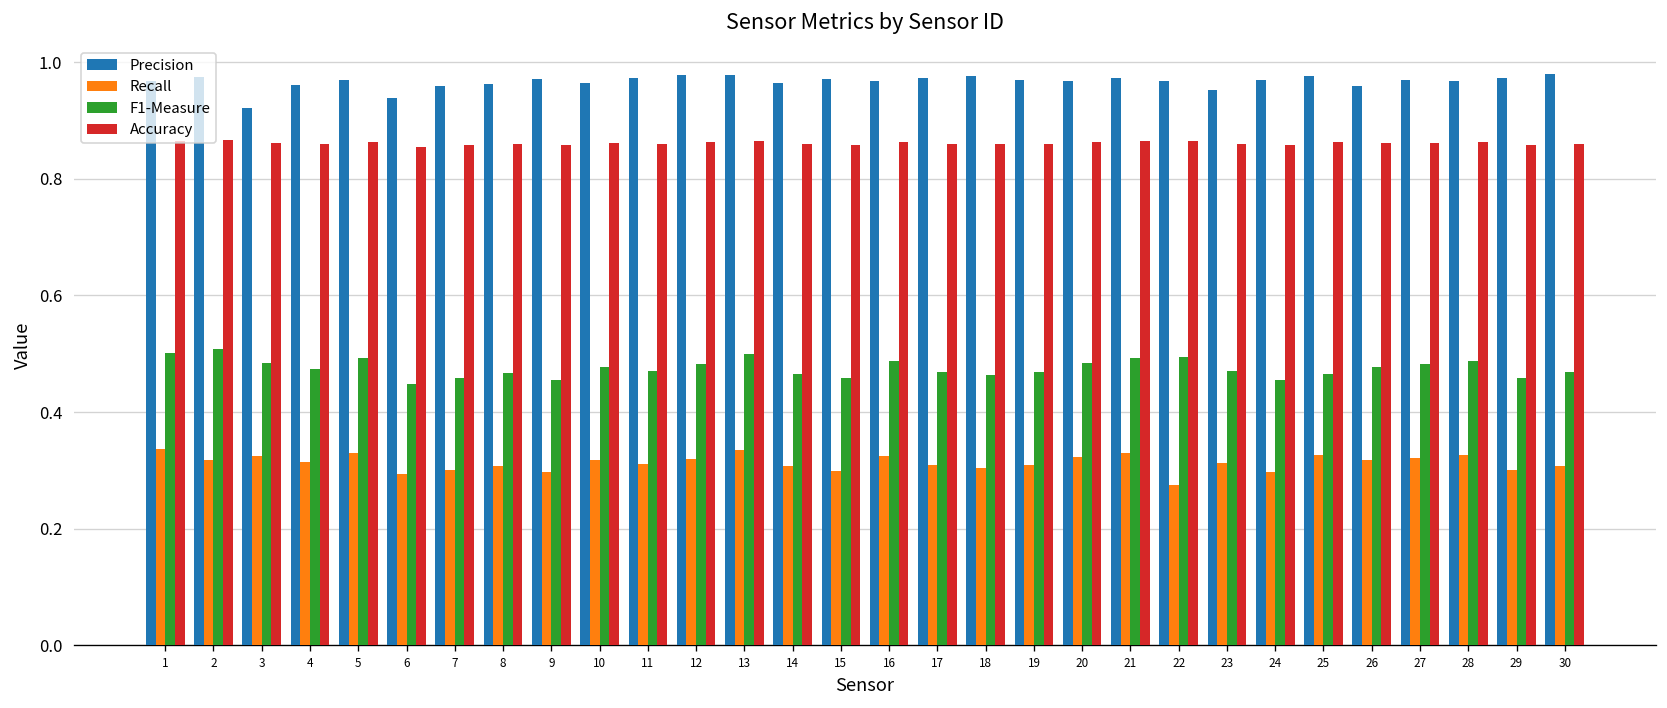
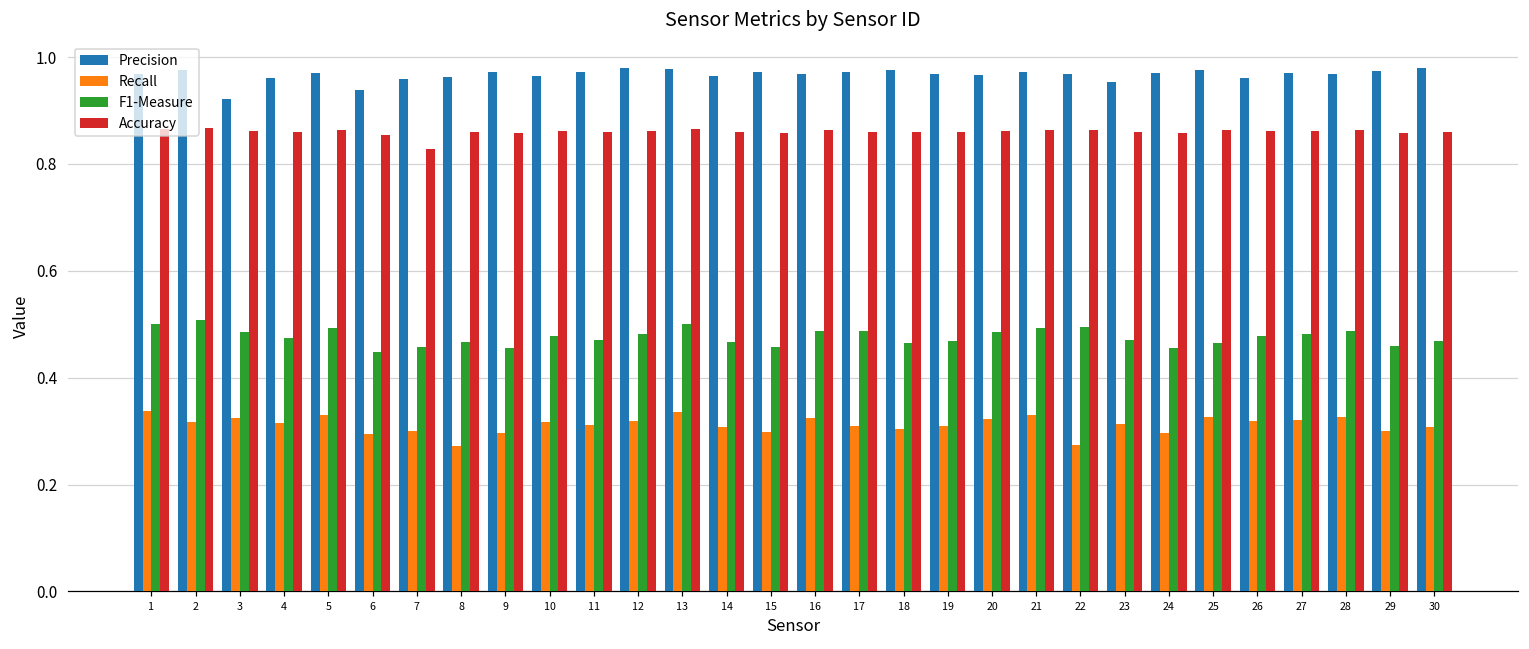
  {
    "Precision": {
      "3": 0.92,
      "4": 0.96,
      "5": 0.97,
      "6": 0.94,
      "7": 0.96,
      "8": 0.96,
      "9": 0.97,
      "10": 0.96,
      "11": 0.97,
      "12": 0.98,
      "13": 0.98,
      "14": 0.96,
      "15": 0.97,
      "16": 0.97,
      "17": 0.97,
      "18": 0.98,
      "19": 0.97,
      "20": 0.97,
      "21": 0.97,
      "22": 0.97,
      "23": 0.95,
      "24": 0.97,
      "25": 0.98,
      "26": 0.96,
      "27": 0.97,
      "28": 0.97,
      "29": 0.97,
      "30": 0.98
    },
    "Recall": {
      "1": 0.34,
      "2": 0.32,
      "3": 0.32,
      "4": 0.31,
      "5": 0.33,
      "6": 0.29,
      "7": 0.30,
-     "8": 0.31,
+     "8": 0.27,
      "9": 0.30,
      "10": 0.32,
      "11": 0.31,
      "12": 0.32,
      "13": 0.34,
      "14": 0.31,
      "15": 0.30,
      "16": 0.33,
      "17": 0.31,
      "18": 0.30,
      "19": 0.31,
      "20": 0.32,
      "21": 0.33,
      "22": 0.27,
      "23": 0.31,
      "24": 0.30,
      "25": 0.33,
      "26": 0.32,
      "27": 0.32,
      "28": 0.33,
      "29": 0.30,
      "30": 0.31
    },
    "F1-Measure": {
      "1": 0.50,
      "2": 0.51,
      "3": 0.48,
      "4": 0.47,
      "5": 0.49,
      "6": 0.45,
      "7": 0.46,
      "8": 0.47,
      "9": 0.46,
      "10": 0.48,
      "11": 0.47,
      "12": 0.48,
      "13": 0.50,
      "14": 0.47,
      "15": 0.46,
      "16": 0.49,
-     "17": 0.47,
+     "17": 0.49,
      "18": 0.46,
      "19": 0.47,
      "20": 0.48,
      "21": 0.49,
      "22": 0.49,
      "23": 0.47,
      "24": 0.46,
      "25": 0.46,
      "26": 0.48,
      "27": 0.48,
      "28": 0.49,
      "29": 0.46,
      "30": 0.47
    },
    "Accuracy": {
      "2": 0.87,
      "3": 0.86,
      "4": 0.86,
      "5": 0.86,
      "6": 0.85,
-     "7": 0.86,
+     "7": 0.83,
      "8": 0.86,
      "9": 0.86,
      "10": 0.86,
      "11": 0.86,
      "12": 0.86,
      "13": 0.87,
      "14": 0.86,
      "15": 0.86,
      "16": 0.86,
      "17": 0.86,
      "18": 0.86,
      "19": 0.86,
      "20": 0.86,
      "21": 0.86,
      "22": 0.86,
      "23": 0.86,
      "24": 0.86,
      "25": 0.86,
      "26": 0.86,
      "27": 0.86,
      "28": 0.86,
      "29": 0.86,
      "30": 0.86
    }
  }
